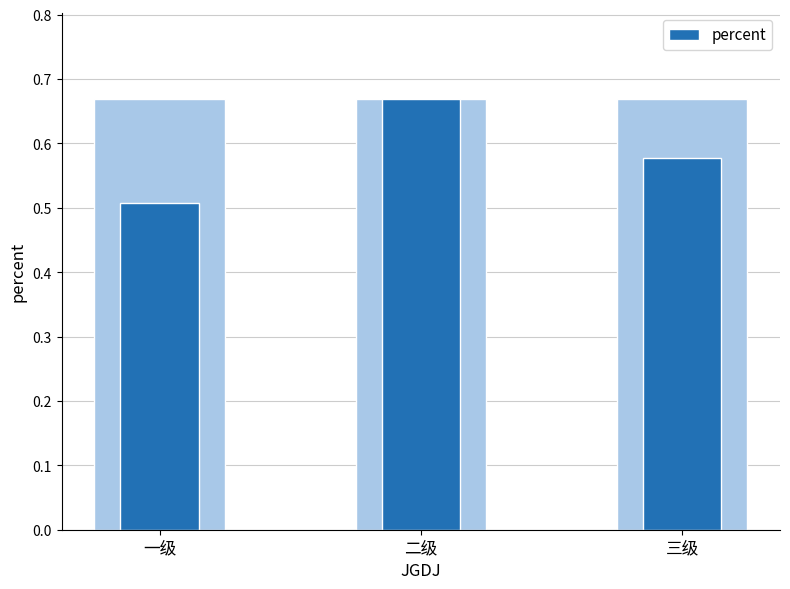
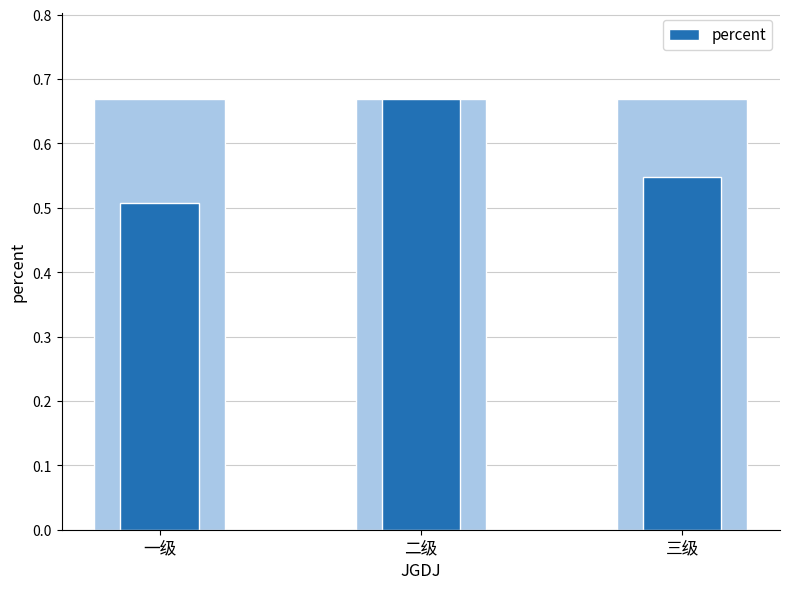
  {
    "percent": {
      "二级": 0.67,
-     "三级": 0.58
+     "三级": 0.55
    }
  }
